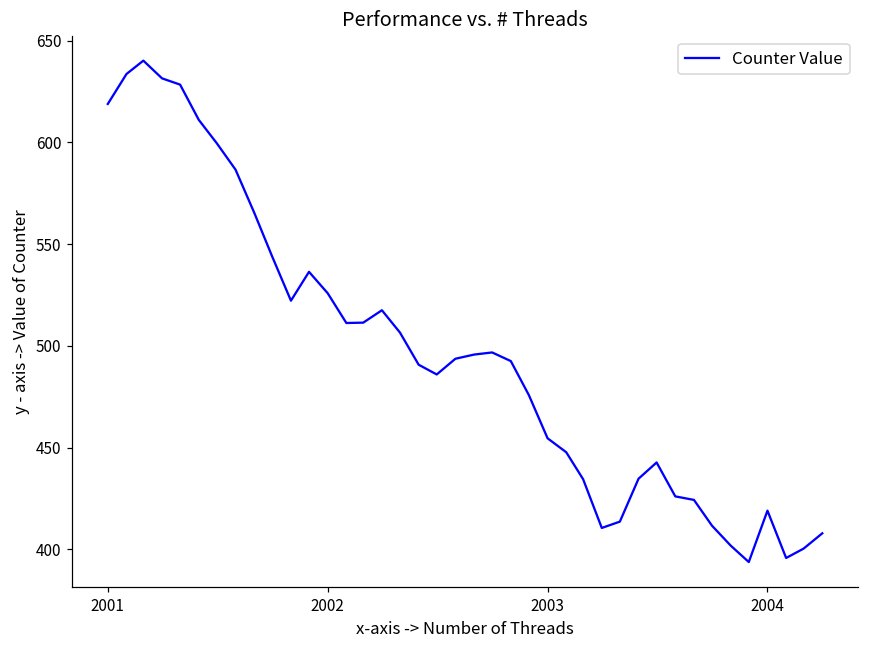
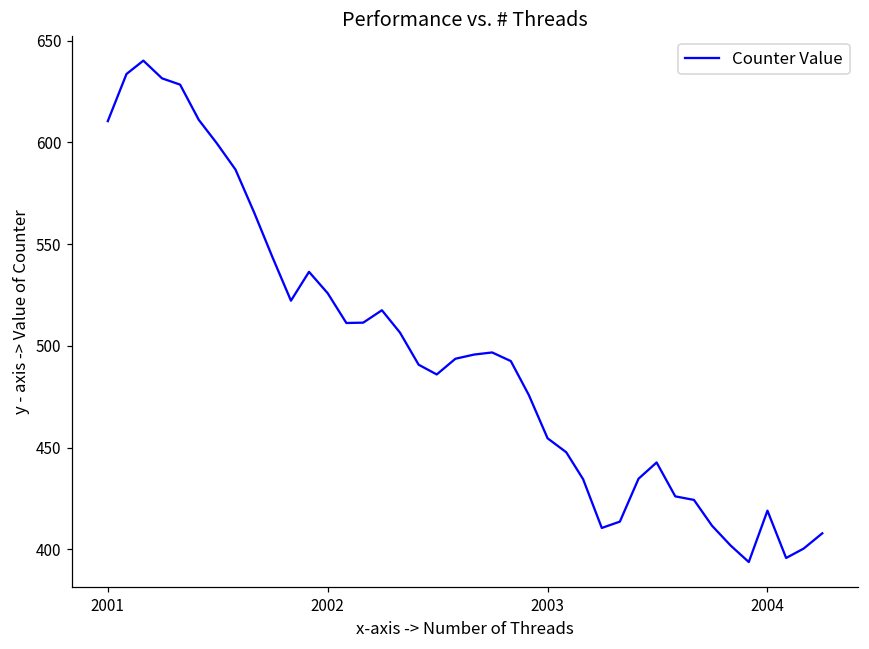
  {
-   "2001": 619,
+   "2001": 610,
    "2002": 526,
    "2003": 455,
    "2004": 419
  }
